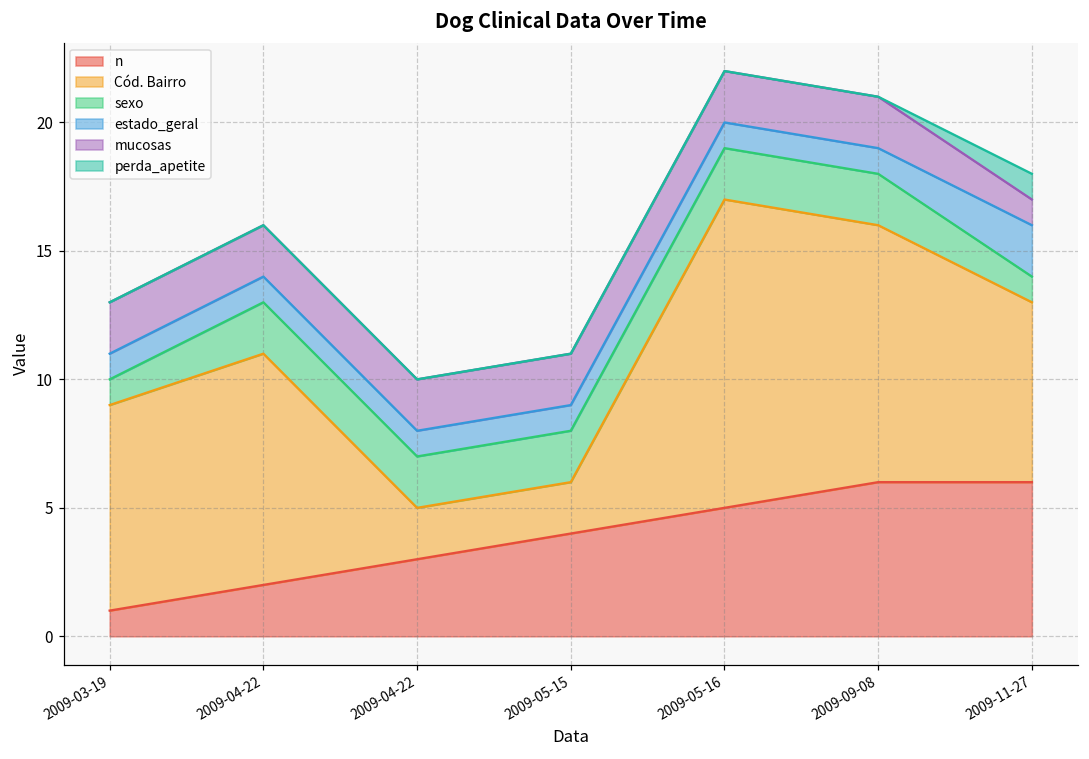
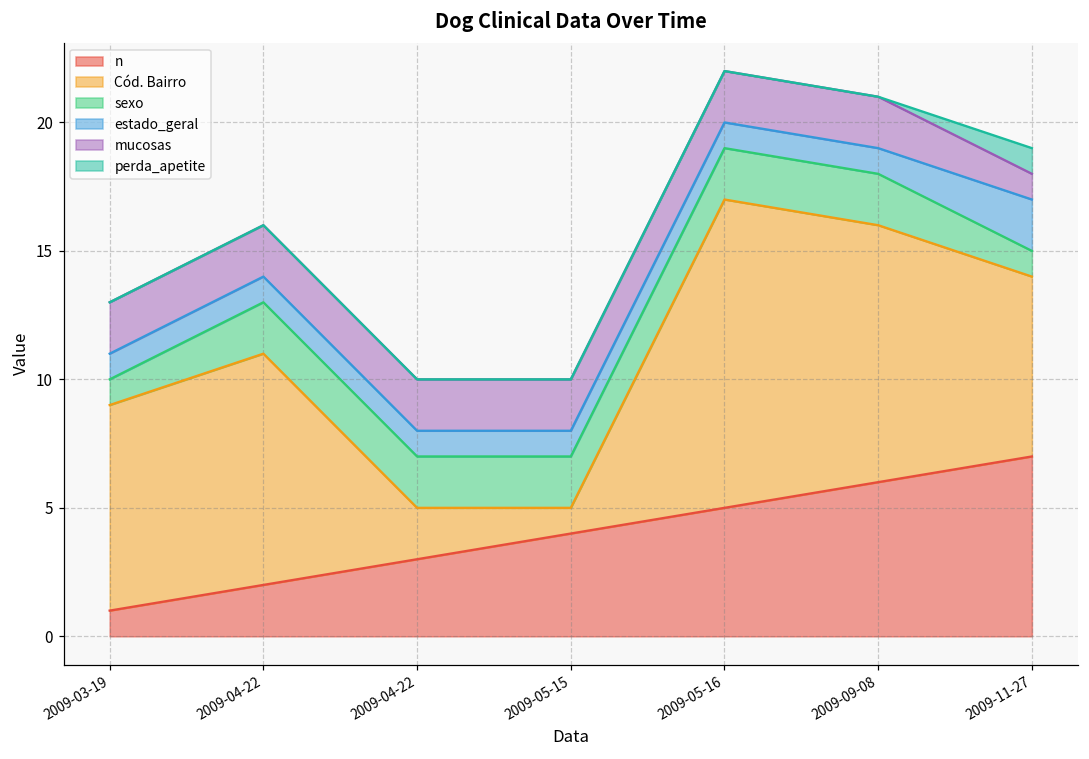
  {
    "n": {
      "2009-03-19": 1,
      "2009-05-15": 4,
      "2009-05-16": 5,
      "2009-09-08": 6,
-     "2009-11-27": 6
+     "2009-11-27": 7
    },
    "Cód. Bairro": {
      "2009-03-19": 8,
-     "2009-05-15": 2,
+     "2009-05-15": 1,
      "2009-05-16": 12,
      "2009-09-08": 10,
      "2009-11-27": 7
    },
    "mucosas": {
      "2009-11-27": 1
    }
  }
